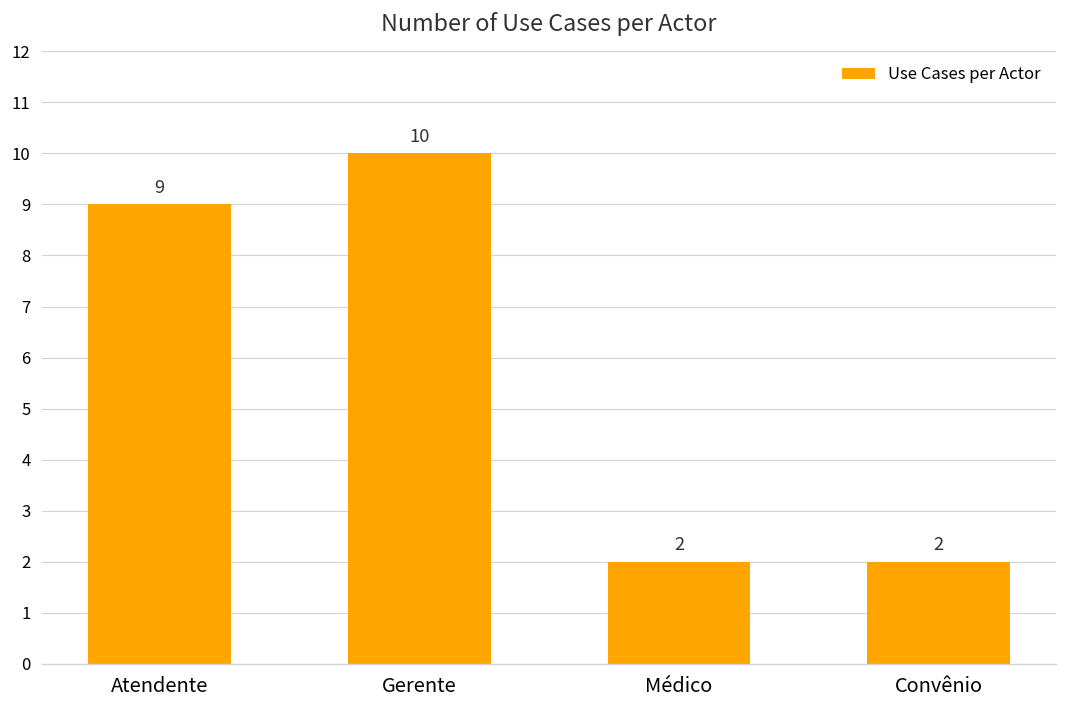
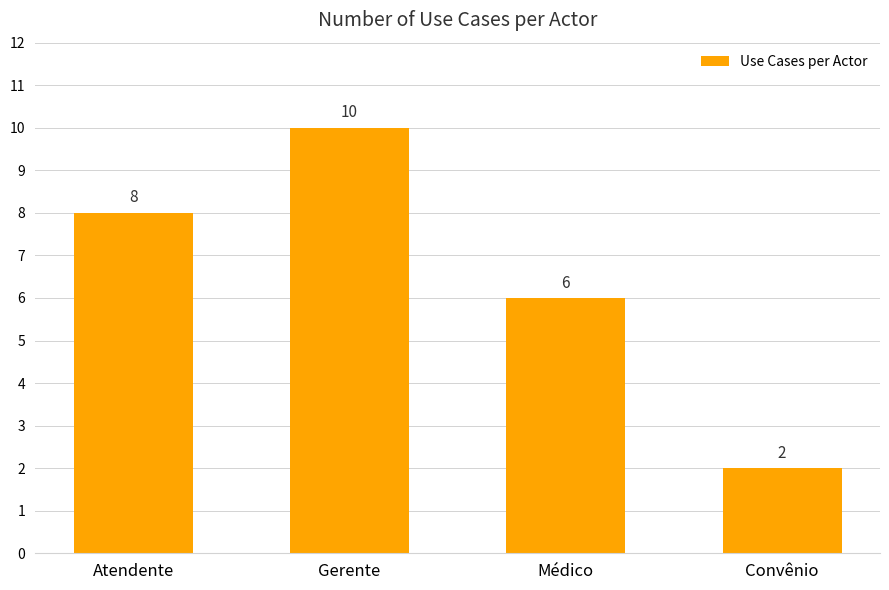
  {
-   "Atendente": 9,
+   "Atendente": 8,
    "Gerente": 10,
-   "Médico": 2,
+   "Médico": 6,
    "Convênio": 2
  }
